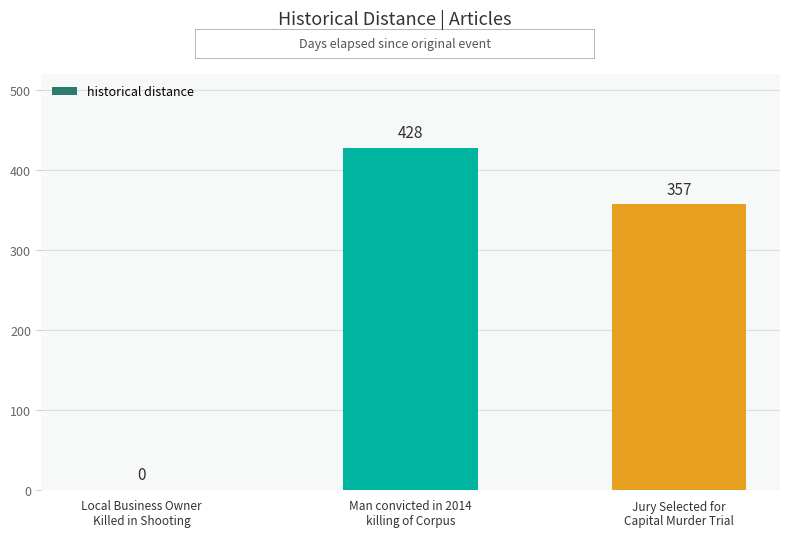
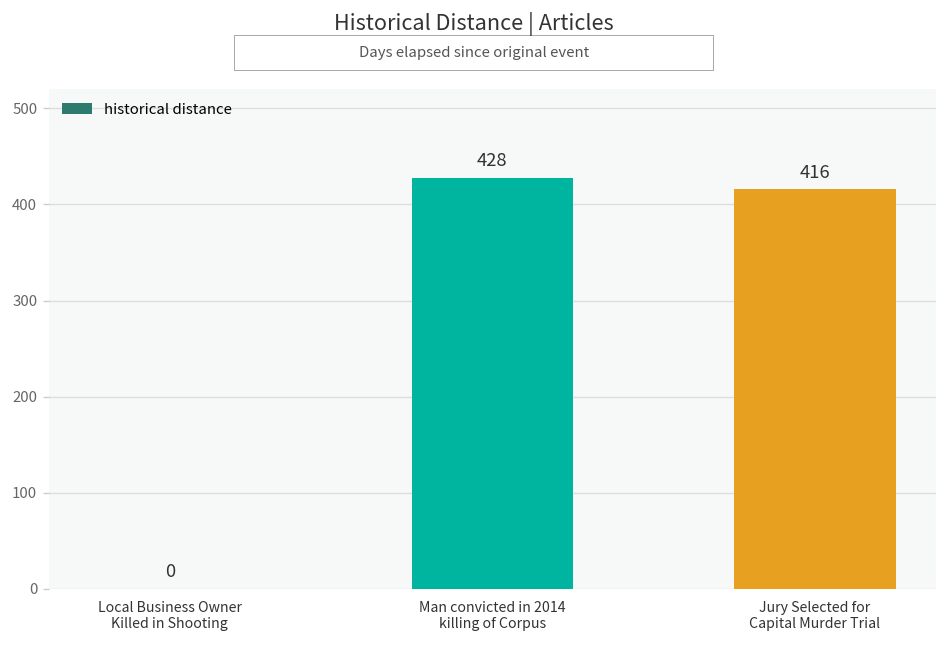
  {
    "Local Business Owner Killed in Shooting": 0,
    "Man convicted in 2014 killing of Corpus": 428,
-   "Jury Selected for Capital Murder Trial": 357
+   "Jury Selected for Capital Murder Trial": 416
  }
